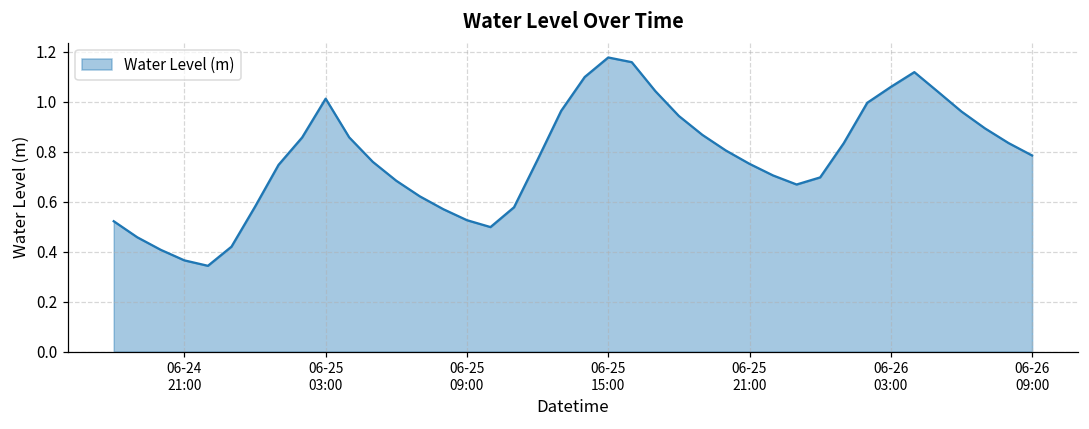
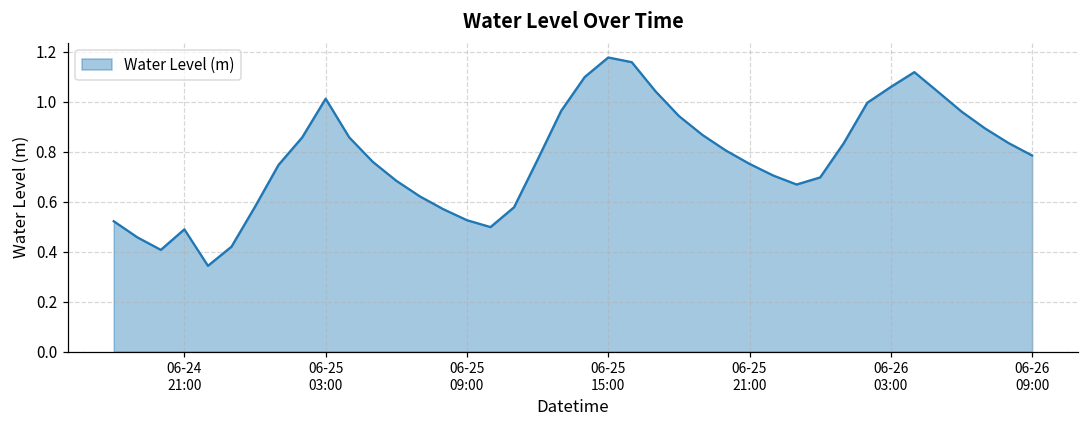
  {
-   "06-24 21:00": 0.37,
+   "06-24 21:00": 0.49,
    "06-25 03:00": 1.01,
    "06-25 09:00": 0.53,
    "06-25 15:00": 1.18,
    "06-25 21:00": 0.75,
    "06-26 03:00": 1.06,
    "06-26 09:00": 0.78
  }
